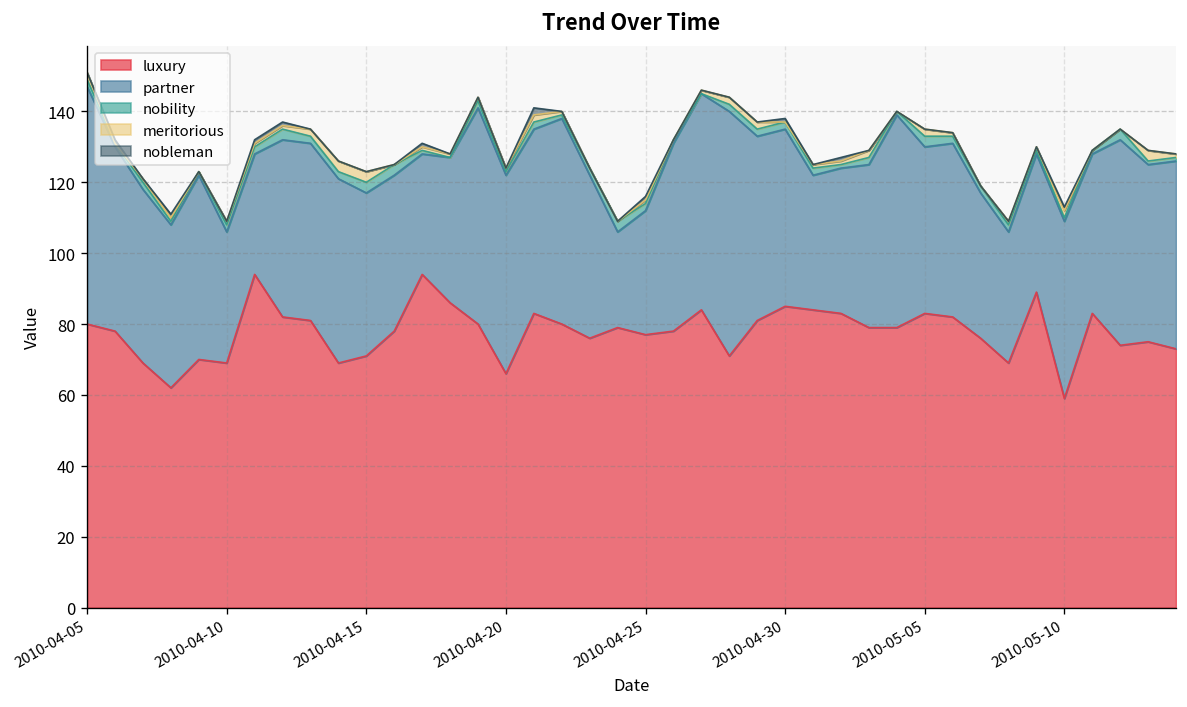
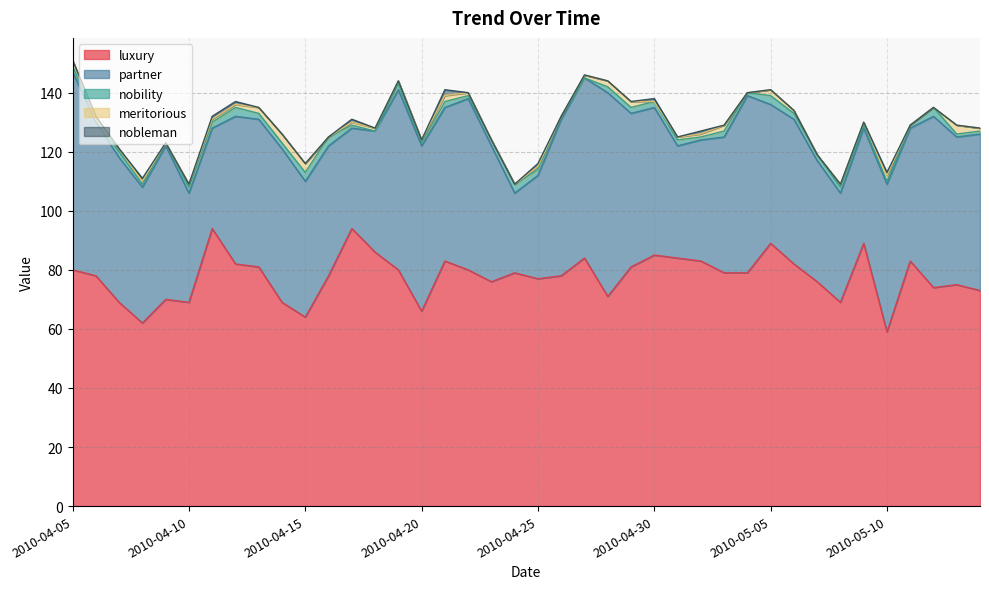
  {
    "luxury": {
      "2010-04-05": 80,
      "2010-04-10": 69,
-     "2010-04-15": 71,
+     "2010-04-15": 64,
      "2010-04-20": 66,
      "2010-04-25": 77,
      "2010-04-30": 85,
-     "2010-05-05": 83,
+     "2010-05-05": 89,
      "2010-05-10": 59
    },
    "meritorious": {
      "2010-04-25": 1,
      "2010-05-10": 2
    }
  }
